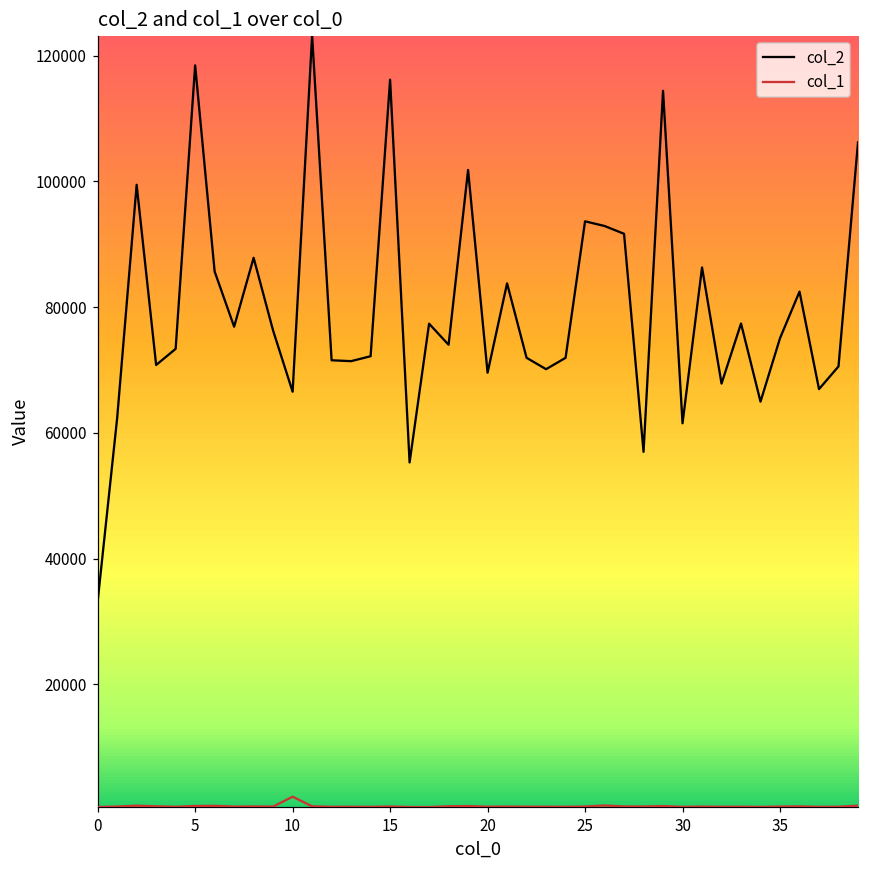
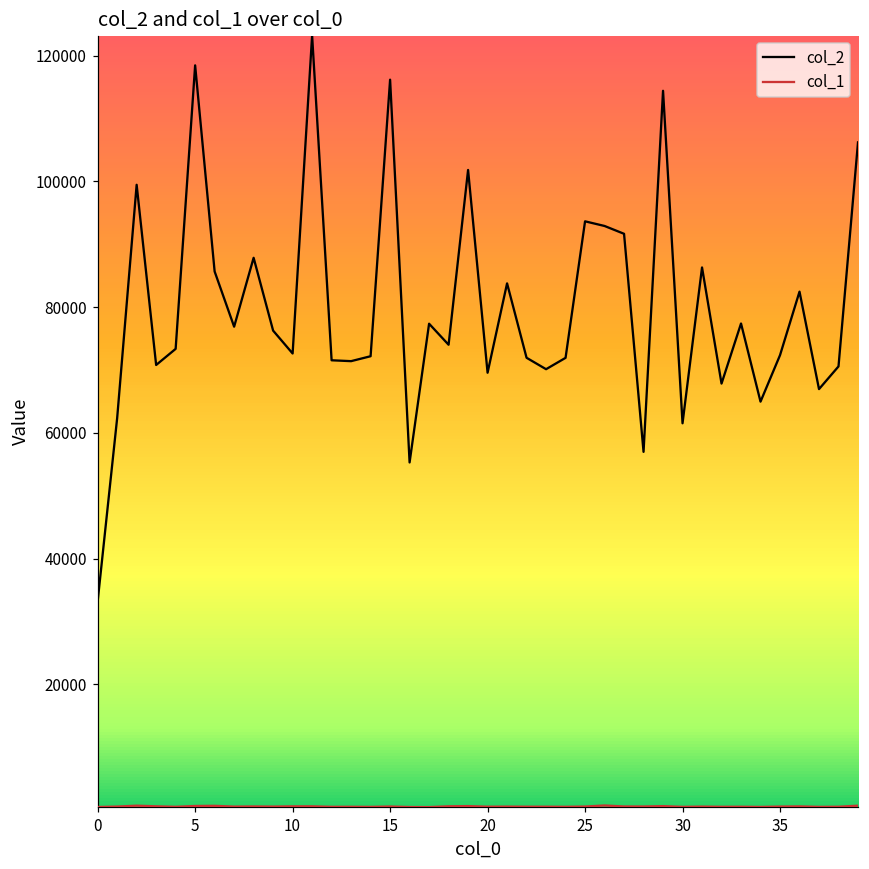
  {
    "col_2": {
      "0": 33000,
      "5": 118000,
-     "10": 67000,
+     "10": 73000,
      "15": 116000,
      "20": 70000,
      "25": 94000,
      "30": 62000,
-     "35": 75000
+     "35": 72000
    },
    "col_1": {
      "0": 0,
      "5": 1000,
-     "10": 2000,
+     "10": 1000,
      "15": 1000,
      "20": 1000,
      "25": 1000,
      "30": 0,
      "35": 1000
    }
  }
